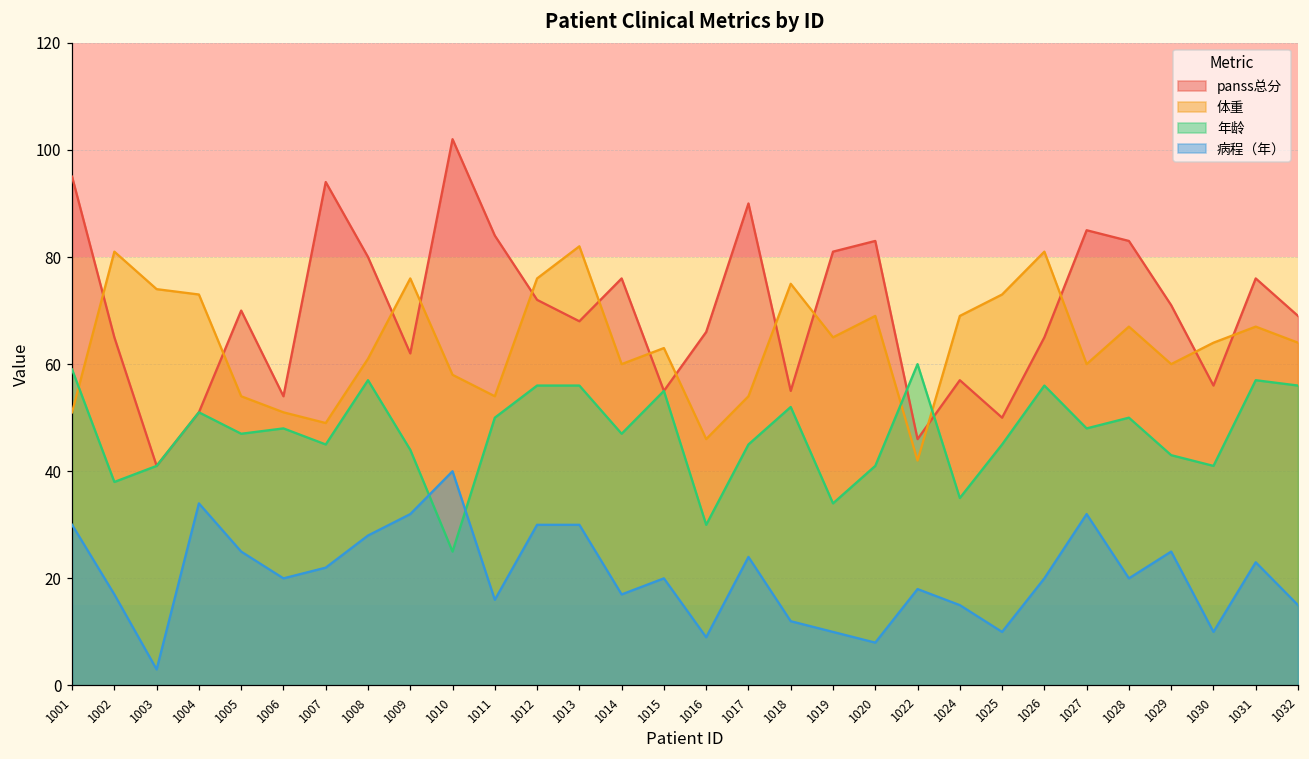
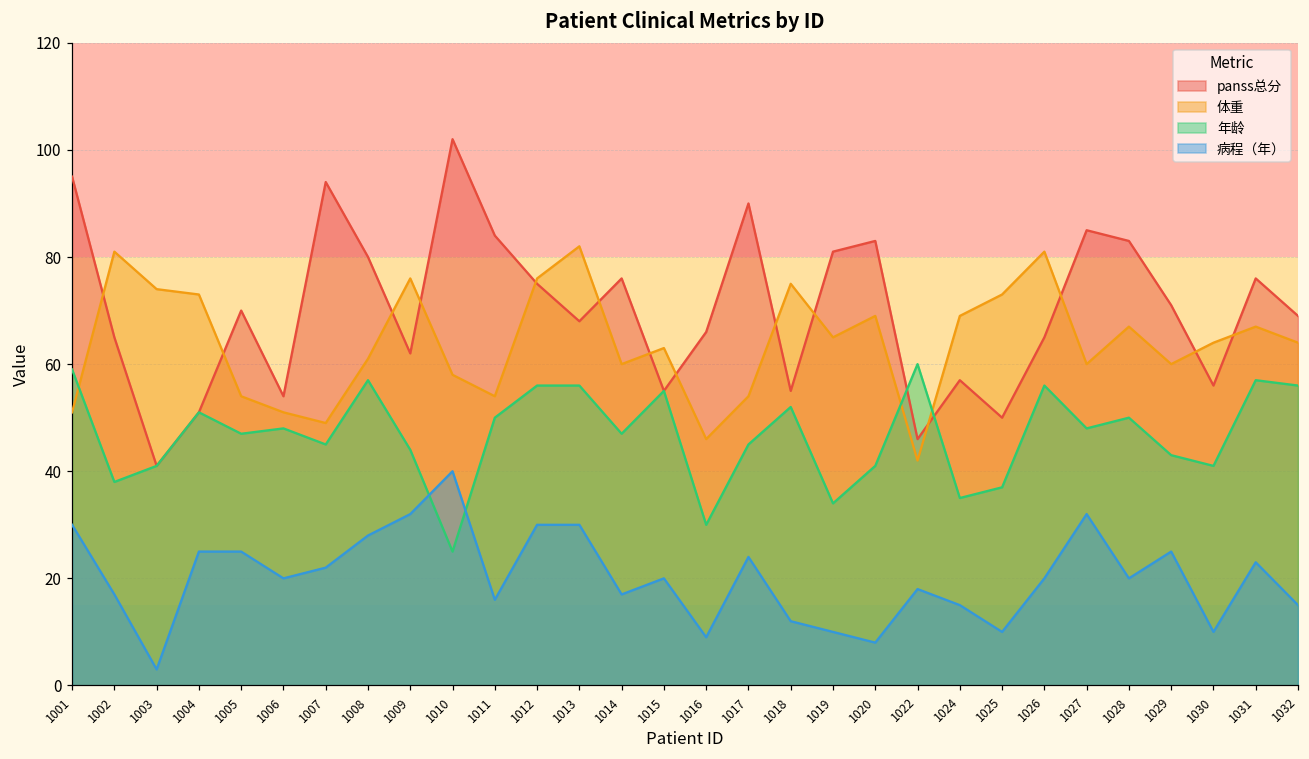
  {
    "panss总分": {
      "1001": 95,
      "1002": 65,
      "1005": 70,
      "1006": 54,
      "1007": 94,
      "1008": 80,
      "1009": 62,
      "1010": 102,
      "1011": 84,
-     "1012": 72,
+     "1012": 75,
      "1013": 68,
      "1014": 76,
      "1016": 66,
      "1017": 90,
      "1018": 55,
      "1019": 81,
      "1020": 83,
      "1022": 46,
      "1024": 57,
      "1025": 50,
      "1026": 65,
      "1027": 85,
      "1028": 83,
      "1029": 71,
      "1030": 56,
      "1031": 76,
      "1032": 69
    },
    "体重": {
      "1001": 51,
      "1002": 81,
      "1003": 74,
      "1004": 73,
      "1005": 54,
      "1006": 51,
      "1007": 49,
      "1008": 61,
      "1009": 76,
      "1010": 58,
      "1011": 54,
      "1012": 76,
      "1013": 82,
      "1014": 60,
      "1015": 63,
      "1016": 46,
      "1017": 54,
      "1018": 75,
      "1019": 65,
      "1020": 69,
      "1022": 42,
      "1024": 69,
      "1025": 73,
      "1026": 81,
      "1027": 60,
      "1028": 67,
      "1029": 60,
      "1030": 64,
      "1031": 67,
      "1032": 64
    },
    "年龄": {
      "1001": 59,
      "1002": 38,
      "1005": 47,
      "1006": 48,
      "1007": 45,
      "1008": 57,
      "1009": 44,
      "1010": 25,
      "1011": 50,
      "1012": 56,
      "1013": 56,
      "1014": 47,
      "1016": 30,
      "1017": 45,
      "1018": 52,
      "1019": 34,
      "1020": 41,
      "1022": 60,
      "1024": 35,
-     "1025": 45,
+     "1025": 37,
      "1026": 56,
      "1027": 48,
      "1028": 50,
      "1029": 43,
      "1030": 41,
      "1031": 57,
      "1032": 56
    },
    "病程（年）": {
      "1001": 30,
      "1002": 17,
      "1003": 3,
-     "1004": 34,
+     "1004": 25,
      "1005": 25,
      "1006": 20,
      "1007": 22,
      "1008": 28,
      "1009": 32,
      "1010": 40,
      "1011": 16,
      "1012": 30,
      "1013": 30,
      "1014": 17,
      "1015": 20,
      "1016": 9,
      "1017": 24,
      "1018": 12,
      "1019": 10,
      "1020": 8,
      "1022": 18,
      "1024": 15,
      "1025": 10,
      "1026": 20,
      "1027": 32,
      "1028": 20,
      "1029": 25,
      "1030": 10,
      "1031": 23,
      "1032": 15
    }
  }
